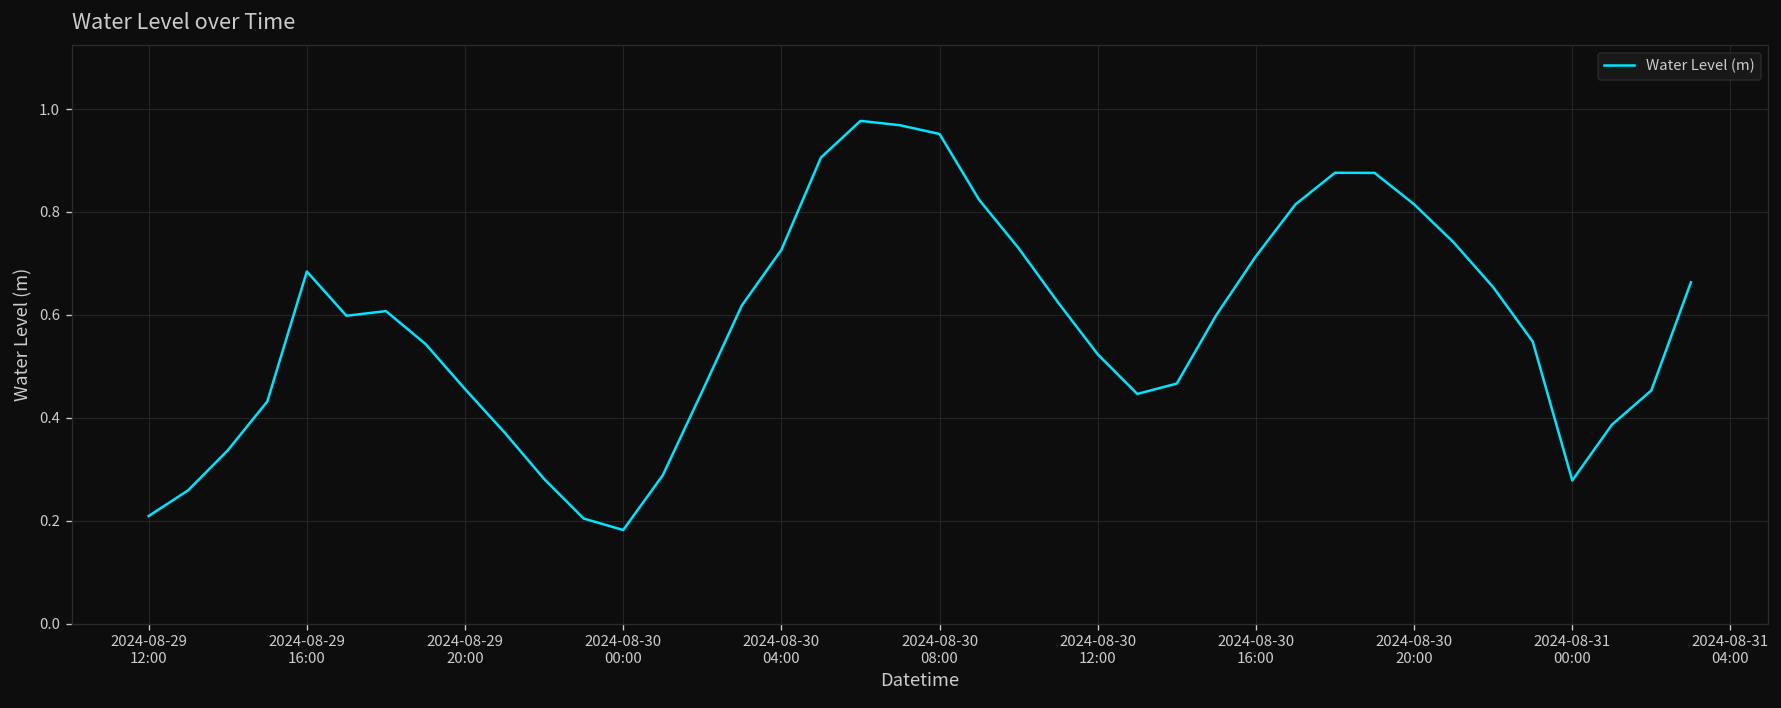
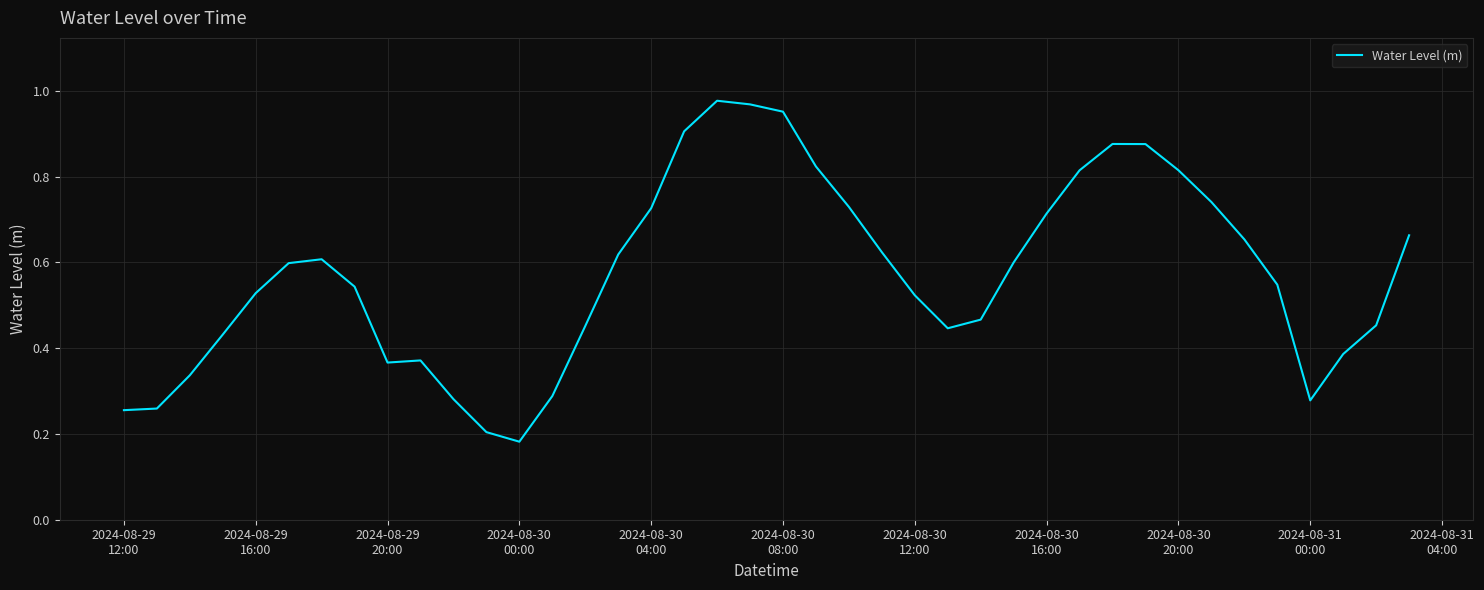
  {
-   "2024-08-29 12:00": 0.21,
-   "2024-08-29 16:00": 0.68,
-   "2024-08-29 20:00": 0.46,
+   "2024-08-29 12:00": 0.26,
+   "2024-08-29 16:00": 0.53,
+   "2024-08-29 20:00": 0.37,
    "2024-08-30 00:00": 0.18,
    "2024-08-30 04:00": 0.73,
    "2024-08-30 08:00": 0.95,
    "2024-08-30 12:00": 0.52,
    "2024-08-30 16:00": 0.71,
    "2024-08-30 20:00": 0.81,
    "2024-08-31 00:00": 0.28
  }
